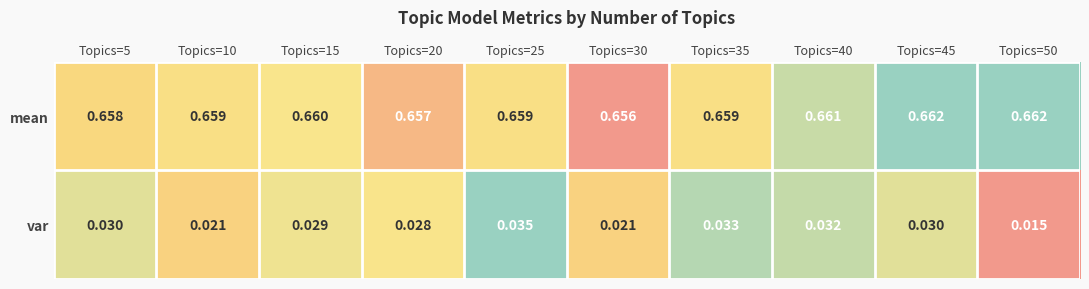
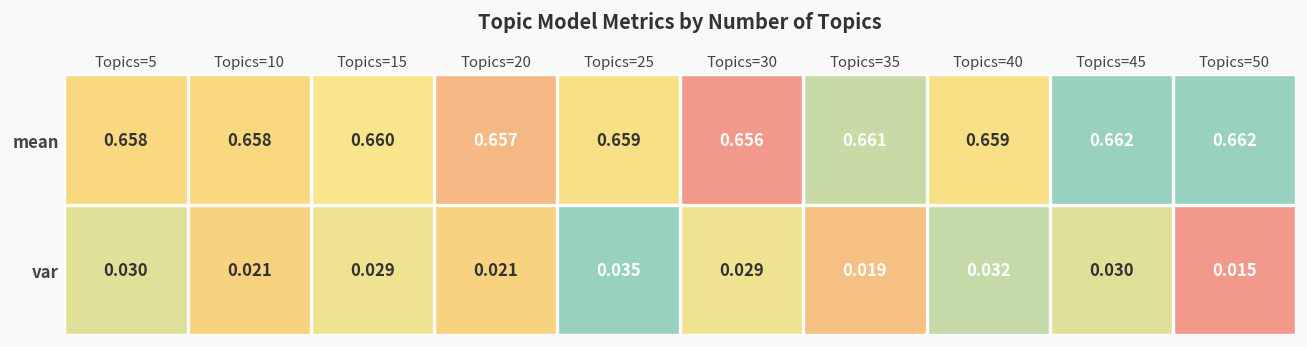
  {
    "mean": {
      "Topics=5": 0.658,
-     "Topics=10": 0.659,
+     "Topics=10": 0.658,
      "Topics=15": 0.660,
      "Topics=20": 0.657,
      "Topics=25": 0.659,
      "Topics=30": 0.656,
-     "Topics=35": 0.659,
-     "Topics=40": 0.661,
+     "Topics=35": 0.661,
+     "Topics=40": 0.659,
      "Topics=45": 0.662,
      "Topics=50": 0.662
    },
    "var": {
      "Topics=5": 0.030,
      "Topics=10": 0.021,
      "Topics=15": 0.029,
-     "Topics=20": 0.028,
+     "Topics=20": 0.021,
      "Topics=25": 0.035,
-     "Topics=30": 0.021,
-     "Topics=35": 0.033,
+     "Topics=30": 0.029,
+     "Topics=35": 0.019,
      "Topics=40": 0.032,
      "Topics=45": 0.030,
      "Topics=50": 0.015
    }
  }
